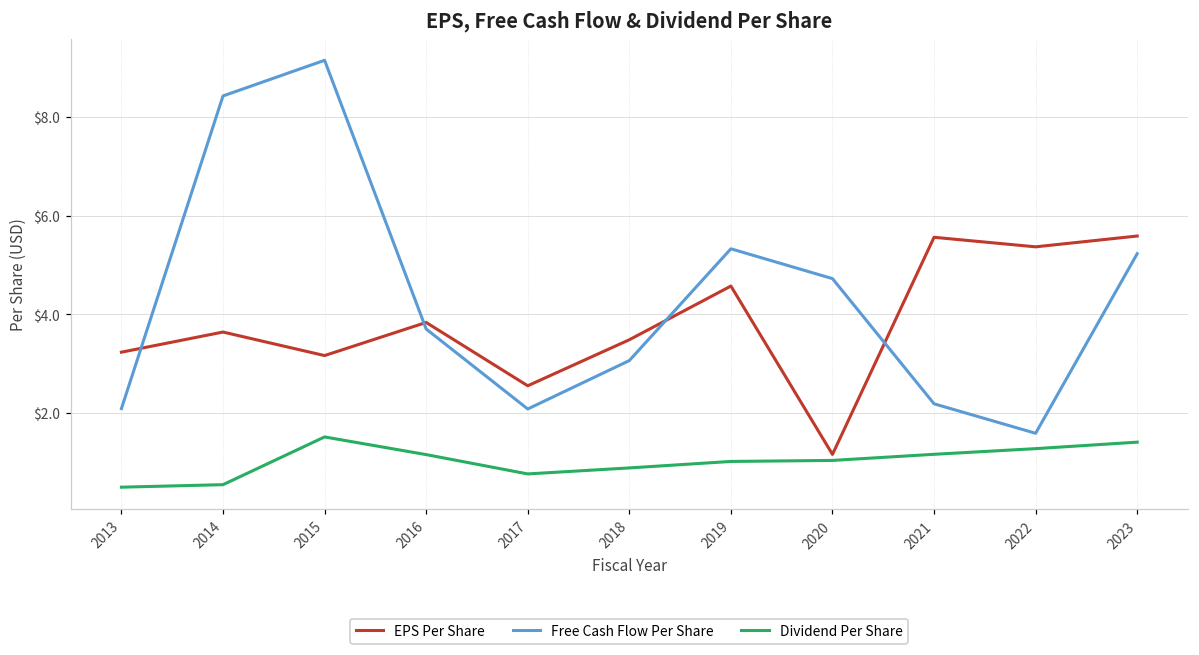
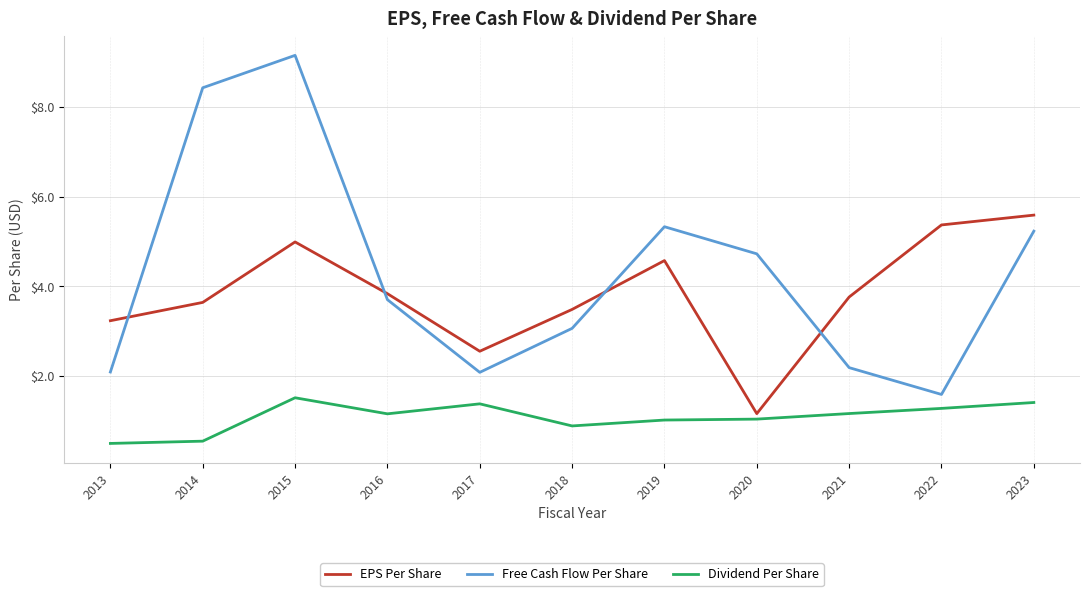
  {
    "EPS Per Share": {
      "2013": "$3.2",
      "2014": "$3.6",
-     "2015": "$3.2",
+     "2015": "$5.0",
      "2016": "$3.8",
      "2017": "$2.6",
      "2018": "$3.5",
      "2019": "$4.6",
      "2020": "$1.2",
-     "2021": "$5.6",
+     "2021": "$3.8",
      "2022": "$5.4",
      "2023": "$5.6"
    },
    "Free Cash Flow Per Share": {
      "2013": "$2.1",
      "2014": "$8.4",
      "2015": "$9.2",
      "2016": "$3.7",
      "2017": "$2.1",
      "2018": "$3.1",
      "2019": "$5.3",
      "2020": "$4.7",
      "2021": "$2.2",
      "2022": "$1.6",
      "2023": "$5.2"
    },
    "Dividend Per Share": {
      "2013": "$0.5",
      "2014": "$0.5",
      "2015": "$1.5",
      "2016": "$1.2",
-     "2017": "$0.8",
+     "2017": "$1.4",
      "2018": "$0.9",
      "2019": "$1.0",
      "2020": "$1.0",
      "2021": "$1.2",
      "2022": "$1.3",
      "2023": "$1.4"
    }
  }
